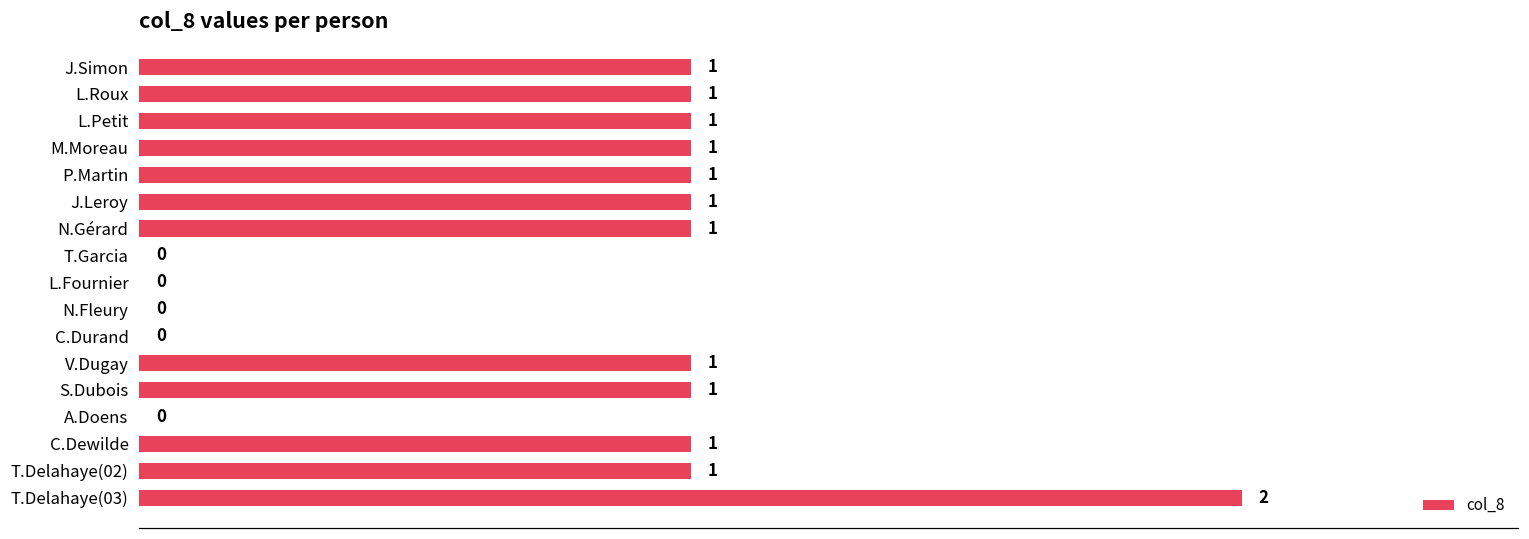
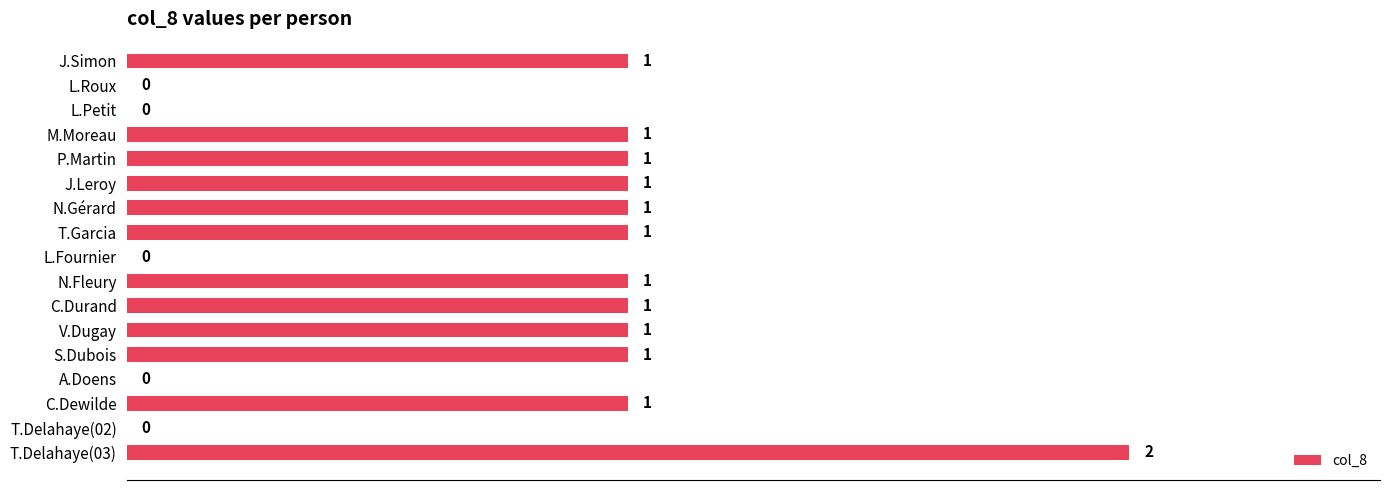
  {
    "J.Simon": 1,
-   "L.Roux": 1,
-   "L.Petit": 1,
+   "L.Roux": 0,
+   "L.Petit": 0,
    "M.Moreau": 1,
    "P.Martin": 1,
    "J.Leroy": 1,
    "N.Gérard": 1,
-   "T.Garcia": 0,
+   "T.Garcia": 1,
    "L.Fournier": 0,
-   "N.Fleury": 0,
-   "C.Durand": 0,
+   "N.Fleury": 1,
+   "C.Durand": 1,
    "V.Dugay": 1,
    "S.Dubois": 1,
    "A.Doens": 0,
    "C.Dewilde": 1,
-   "T.Delahaye(02)": 1,
+   "T.Delahaye(02)": 0,
    "T.Delahaye(03)": 2
  }
